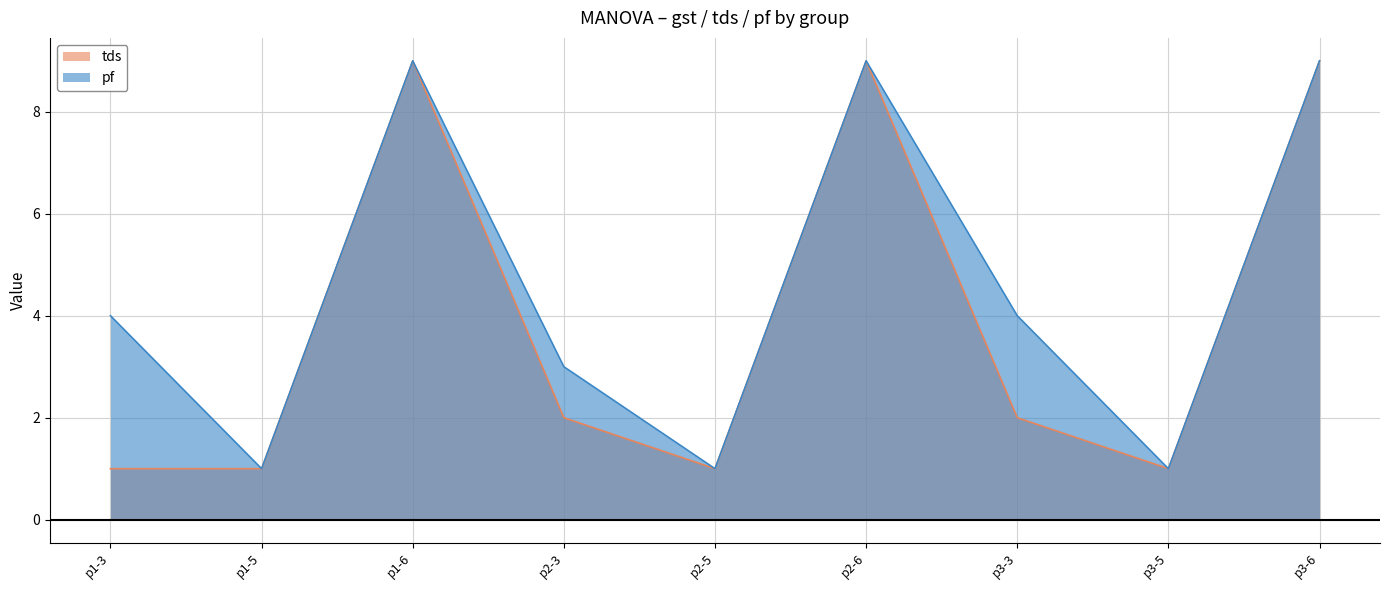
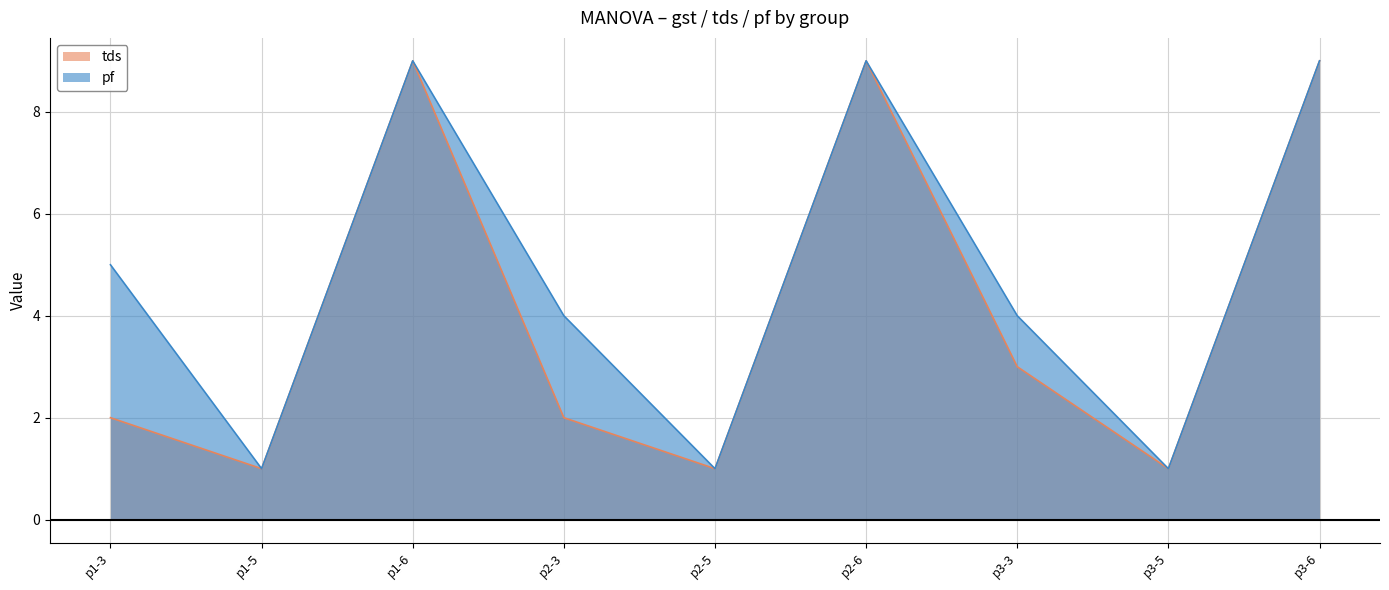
  {
    "tds": {
-     "p1-3": 1,
+     "p1-3": 2,
      "p2-3": 2,
-     "p3-3": 2
+     "p3-3": 3
    },
    "pf": {
-     "p1-3": 4,
-     "p2-3": 3,
+     "p1-3": 5,
+     "p2-3": 4,
      "p3-3": 4
    }
  }
